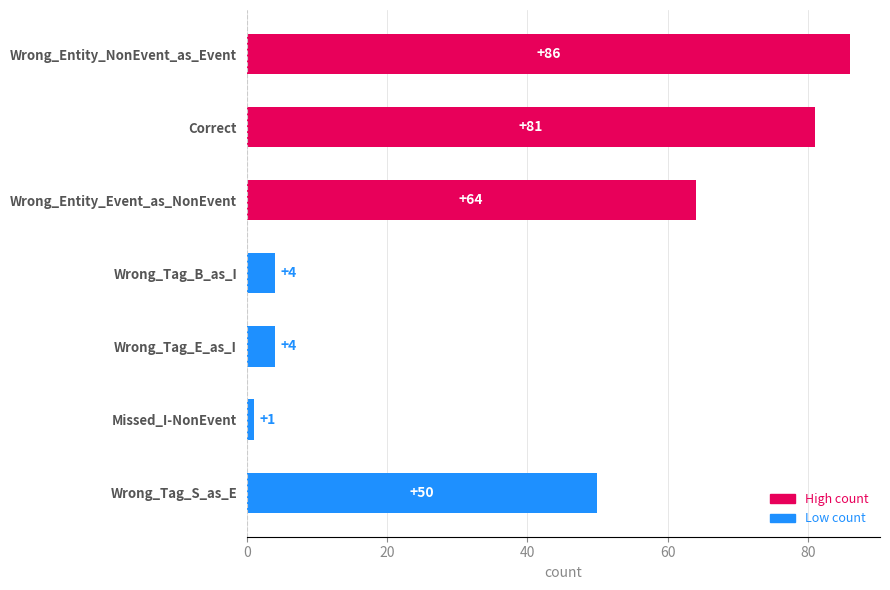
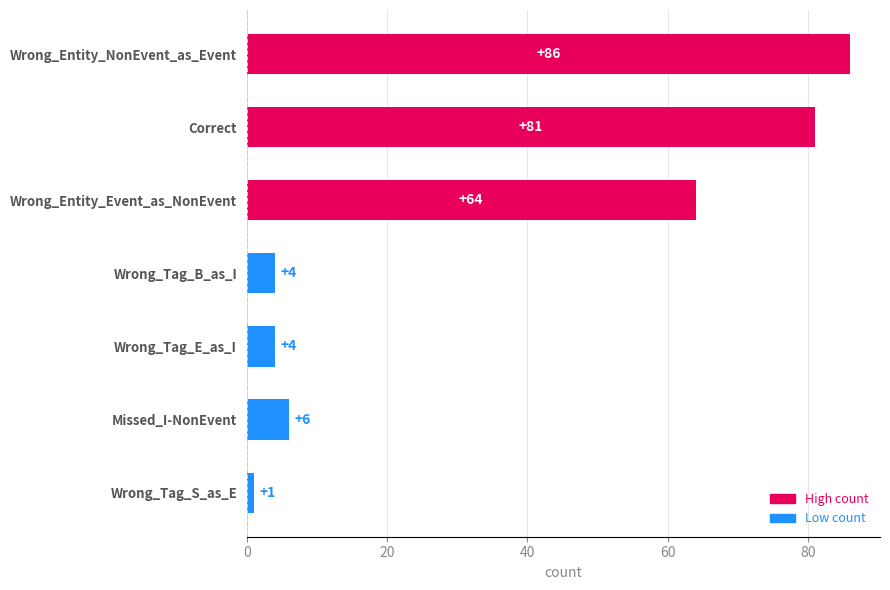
  {
    "Wrong_Entity_NonEvent_as_Event": "+86",
    "Correct": "+81",
    "Wrong_Entity_Event_as_NonEvent": "+64",
    "Wrong_Tag_B_as_I": "+4",
    "Wrong_Tag_E_as_I": "+4",
-   "Missed_I-NonEvent": "+1",
-   "Wrong_Tag_S_as_E": "+50"
+   "Missed_I-NonEvent": "+6",
+   "Wrong_Tag_S_as_E": "+1"
  }
